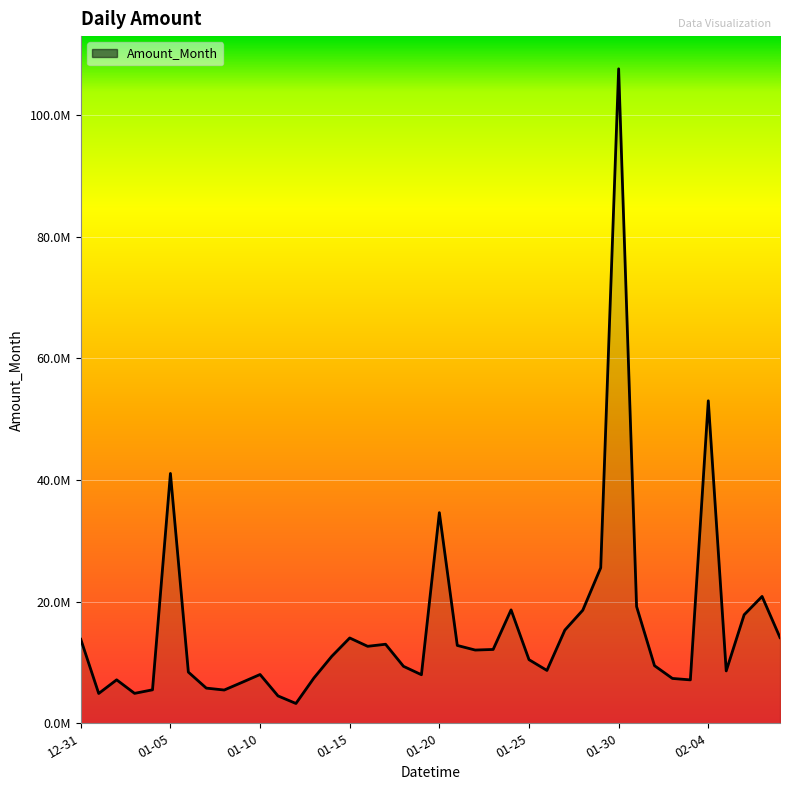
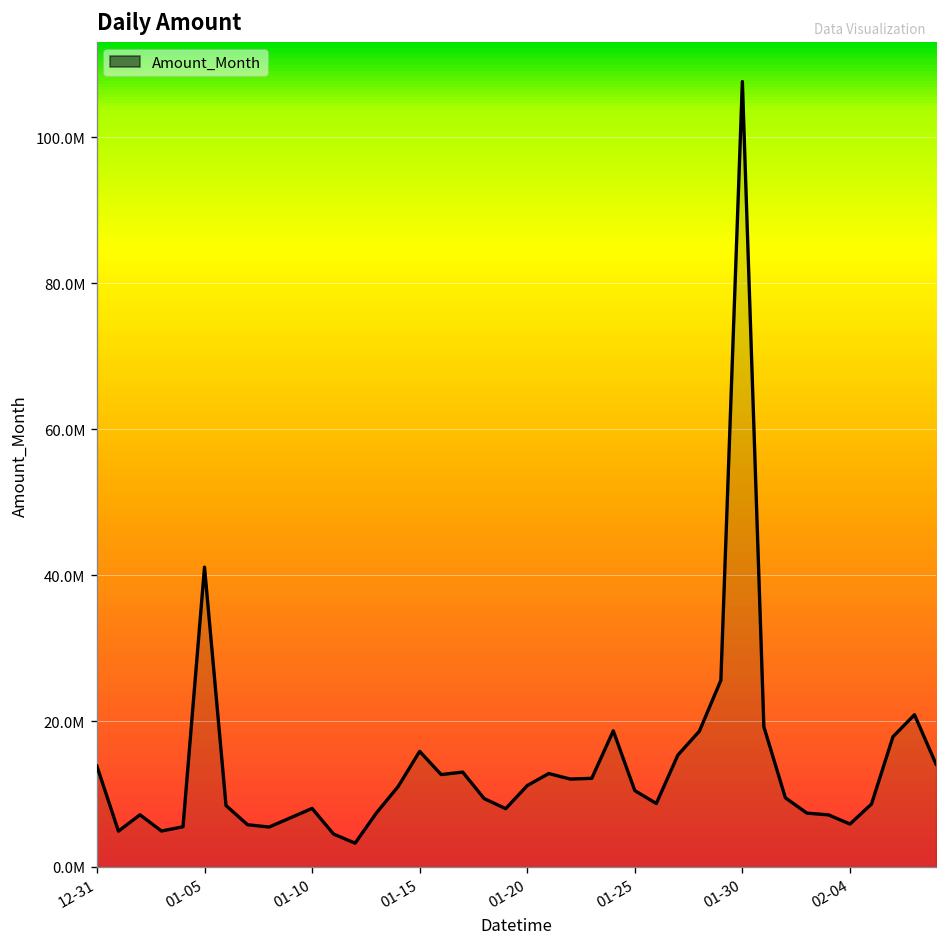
  {
    "12-31": 14000000,
    "01-05": 41000000,
    "01-10": 8000000,
-   "01-15": 14000000,
-   "01-20": 35000000,
+   "01-15": 16000000,
+   "01-20": 11000000,
    "01-25": 10000000,
    "01-30": 108000000,
-   "02-04": 53000000
+   "02-04": 6000000
  }
